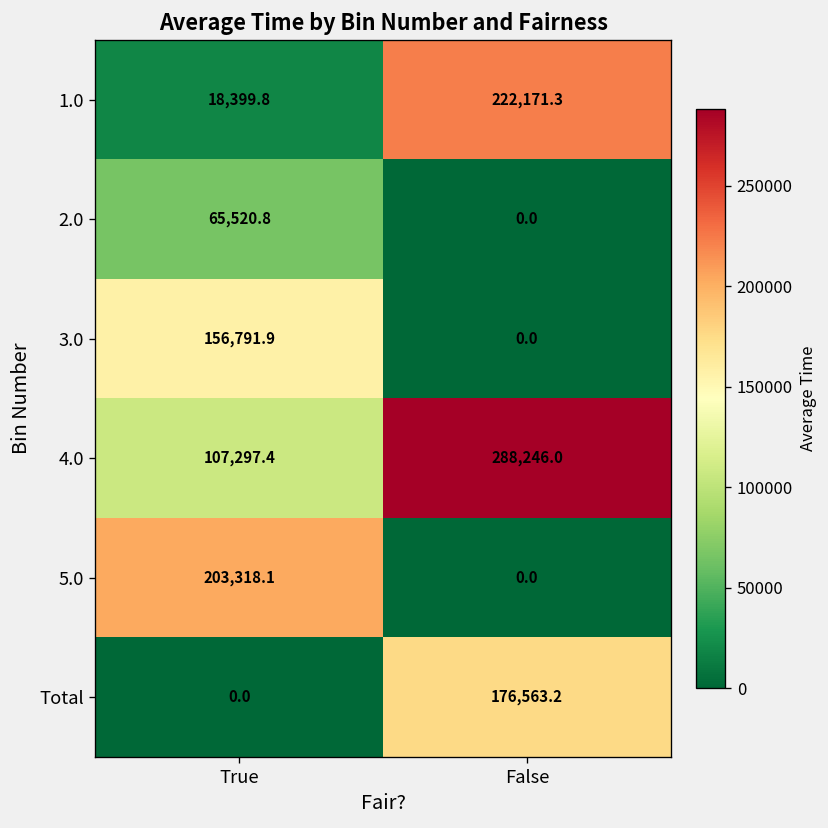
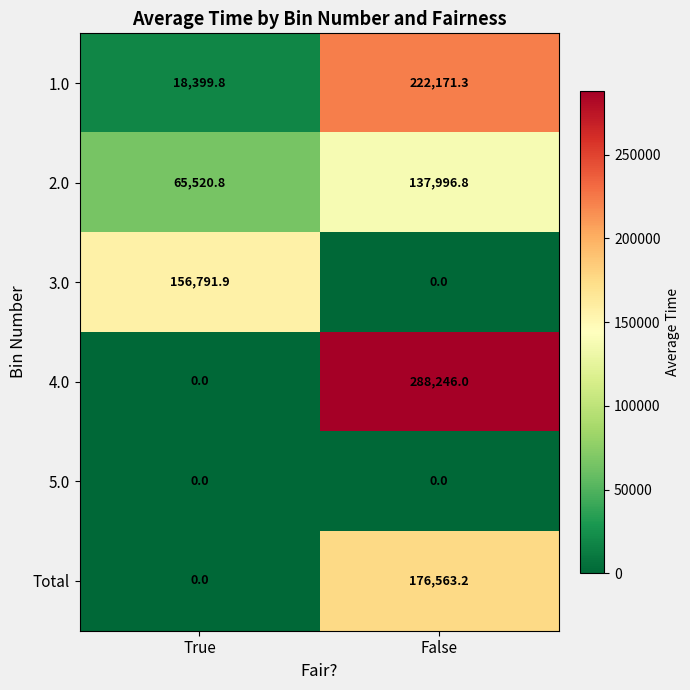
  {
    "1.0": {
      "True": "18,399.8",
      "False": "222,171.3"
    },
    "2.0": {
      "True": "65,520.8",
-     "False": "0.0"
+     "False": "137,996.8"
    },
    "3.0": {
      "True": "156,791.9",
      "False": "0.0"
    },
    "4.0": {
-     "True": "107,297.4",
+     "True": "0.0",
      "False": "288,246.0"
    },
    "5.0": {
-     "True": "203,318.1",
+     "True": "0.0",
      "False": "0.0"
    },
    "Total": {
      "True": "0.0",
      "False": "176,563.2"
    }
  }
